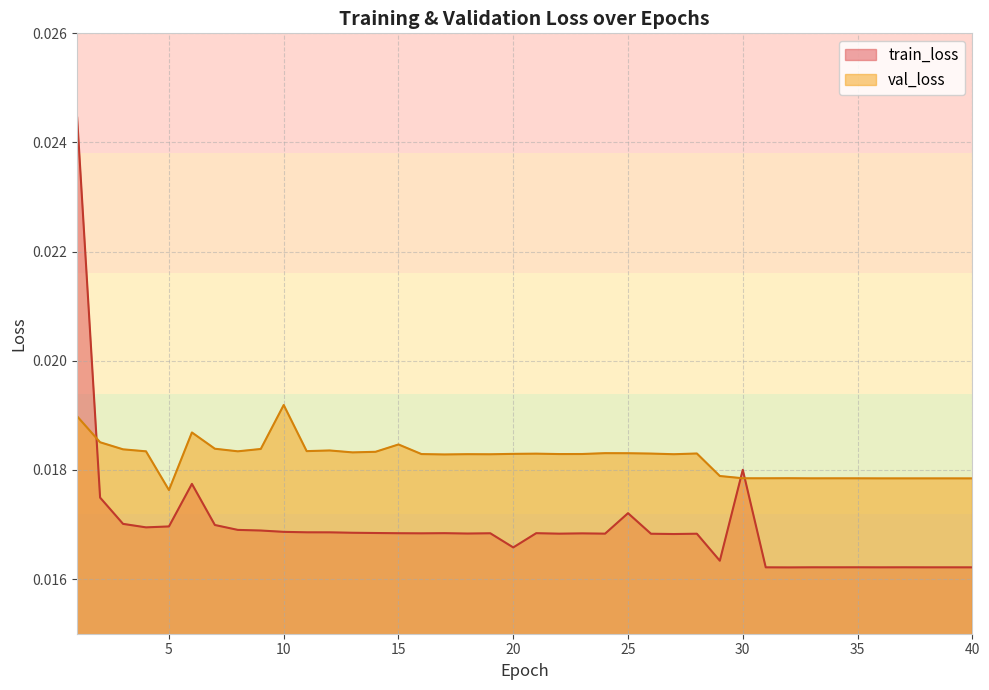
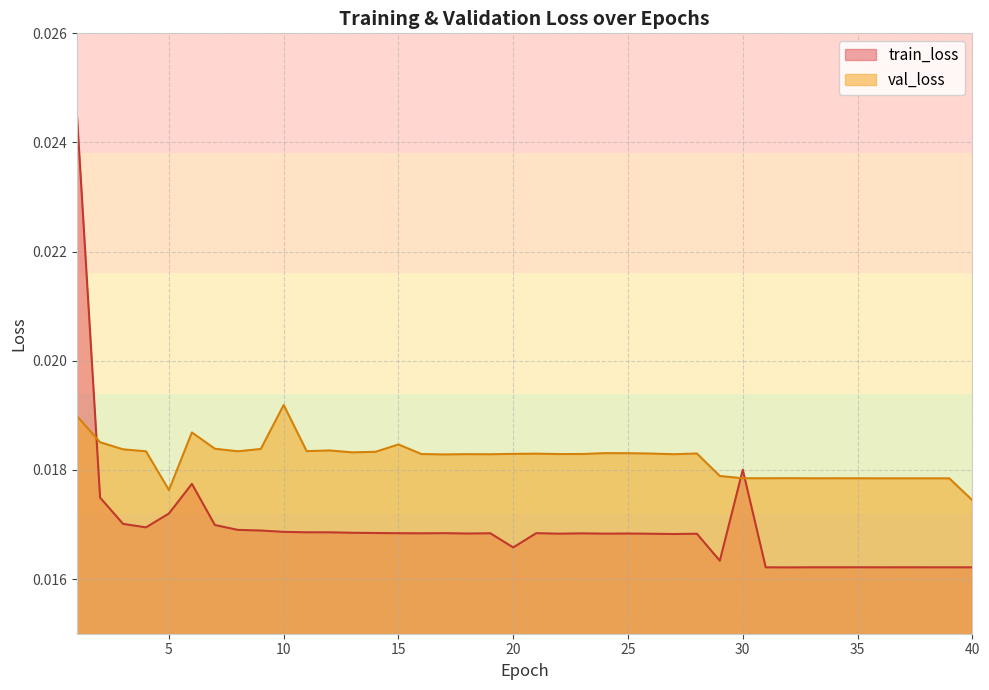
  {
    "train_loss": {
-     "5": 0.0170,
+     "5": 0.0172,
      "10": 0.0169,
      "15": 0.0168,
      "20": 0.0166,
-     "25": 0.0172,
+     "25": 0.0168,
      "30": 0.0180,
      "35": 0.0162,
      "40": 0.0162
    },
    "val_loss": {
      "5": 0.0176,
      "10": 0.0192,
      "15": 0.0185,
      "20": 0.0183,
      "25": 0.0183,
      "30": 0.0178,
      "35": 0.0178,
-     "40": 0.0178
+     "40": 0.0174
    }
  }
